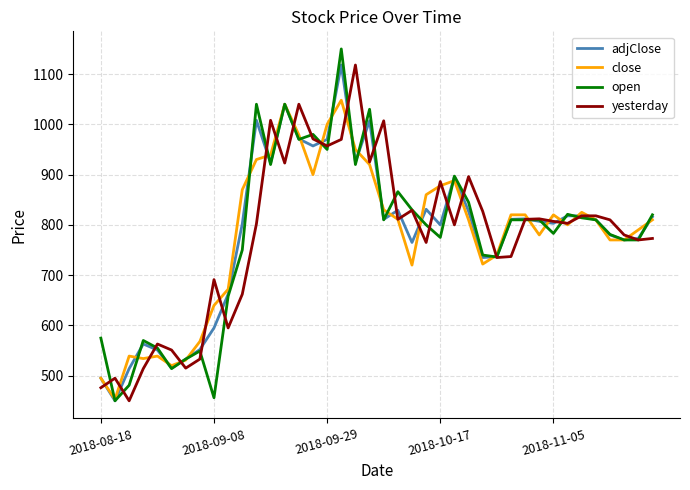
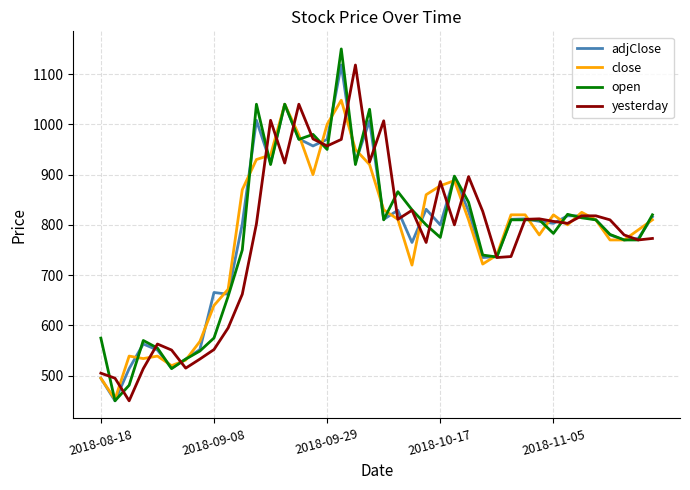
  {
    "adjClose": {
-     "2018-09-08": 600,
+     "2018-09-08": 670,
      "2018-09-29": 970,
      "2018-10-17": 800
    },
    "close": {
      "2018-09-08": 640,
      "2018-09-29": 1000,
      "2018-10-17": 880,
      "2018-11-05": 820
    },
    "open": {
      "2018-08-18": 570,
-     "2018-09-08": 460,
+     "2018-09-08": 580,
      "2018-09-29": 950,
      "2018-10-17": 780,
      "2018-11-05": 780
    },
    "yesterday": {
-     "2018-08-18": 480,
-     "2018-09-08": 690,
+     "2018-08-18": 510,
+     "2018-09-08": 550,
      "2018-09-29": 960,
      "2018-10-17": 890
    }
  }
